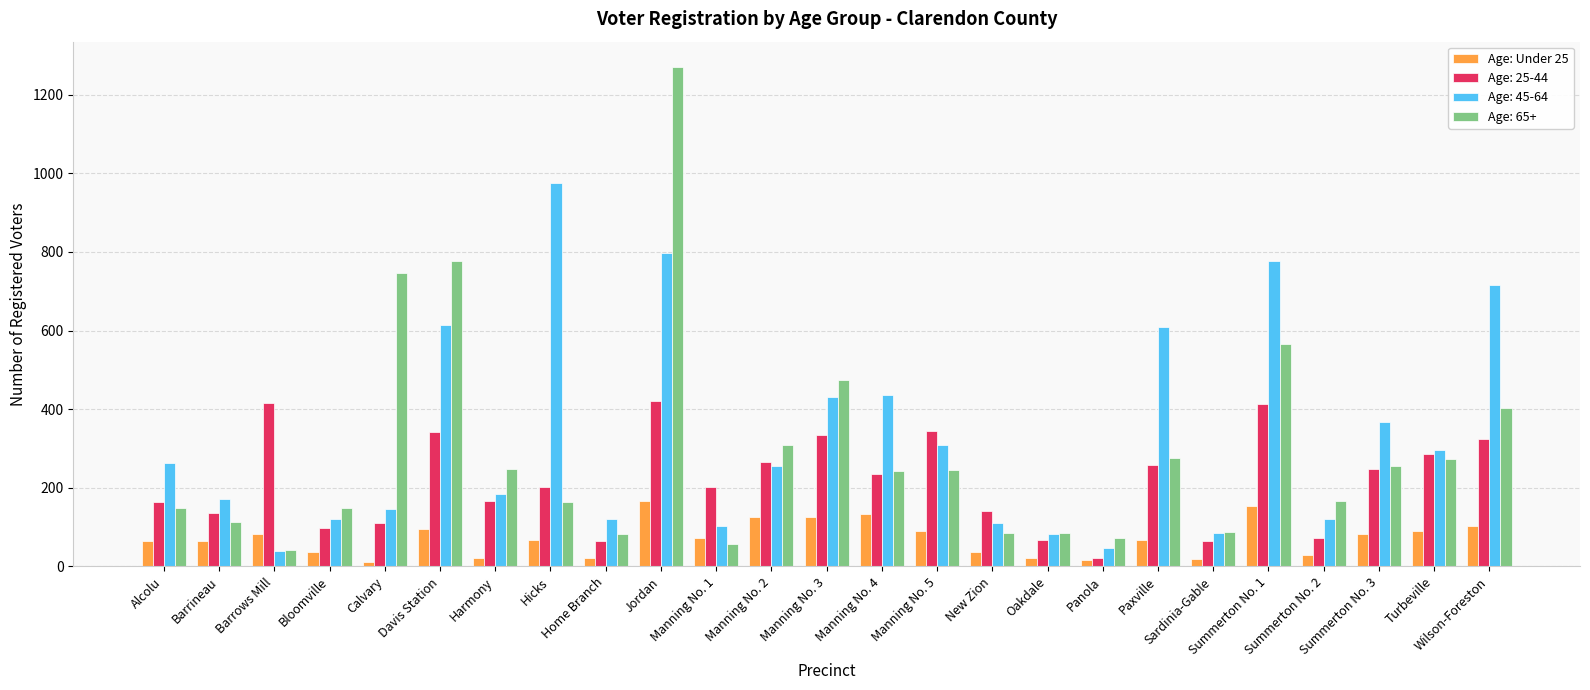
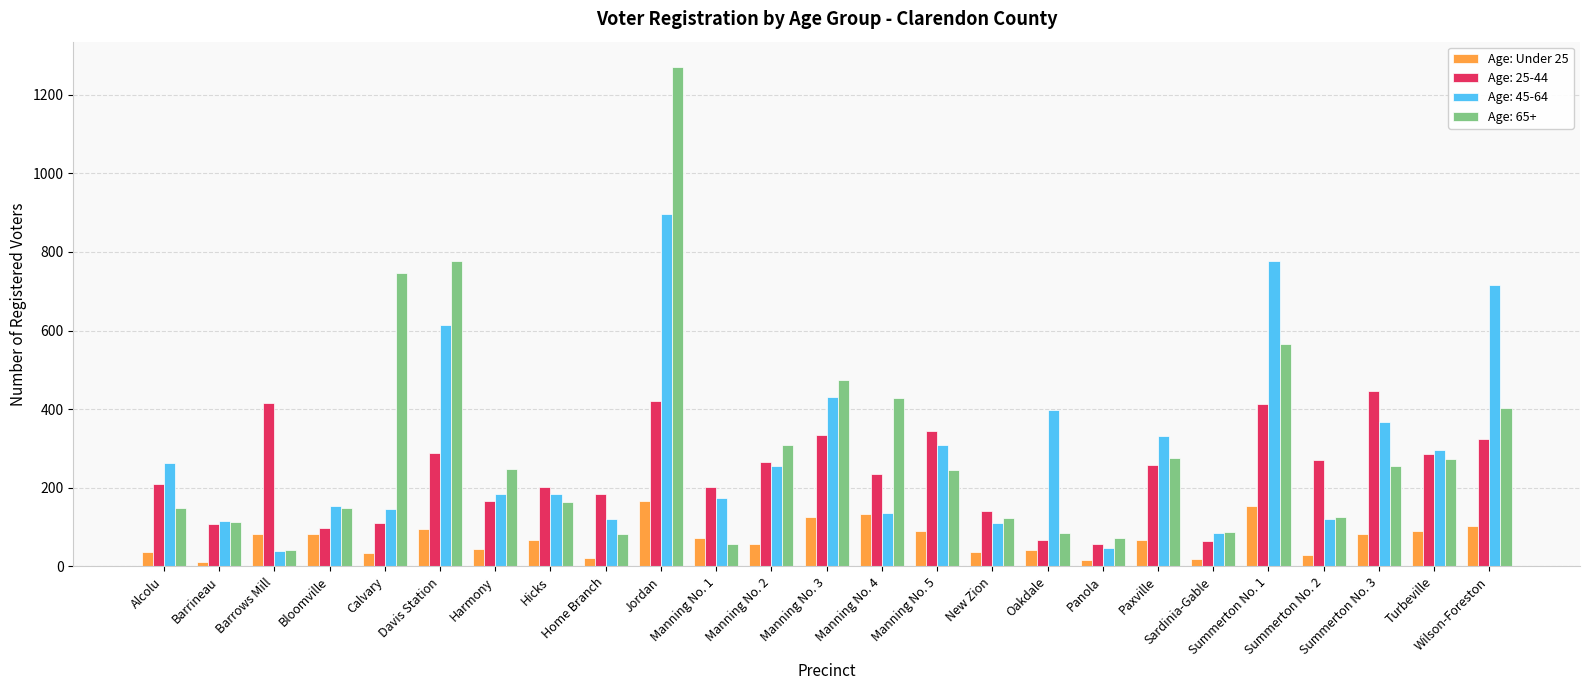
  {
    "Age: Under 25": {
-     "Alcolu": 60,
-     "Barrineau": 70,
+     "Alcolu": 40,
+     "Barrineau": 10,
      "Barrows Mill": 80,
-     "Bloomville": 40,
-     "Calvary": 10,
+     "Bloomville": 80,
+     "Calvary": 40,
      "Davis Station": 100,
-     "Harmony": 20,
+     "Harmony": 50,
      "Hicks": 70,
      "Home Branch": 20,
      "Jordan": 170,
      "Manning No. 1": 70,
-     "Manning No. 2": 130,
+     "Manning No. 2": 60,
      "Manning No. 3": 130,
      "Manning No. 4": 130,
      "Manning No. 5": 90,
      "New Zion": 40,
-     "Oakdale": 20,
+     "Oakdale": 40,
      "Panola": 20,
      "Paxville": 70,
      "Sardinia-Gable": 20,
      "Summerton No. 1": 160,
      "Summerton No. 2": 30,
      "Summerton No. 3": 80,
      "Turbeville": 90,
      "Wilson-Foreston": 100
    },
    "Age: 25-44": {
-     "Alcolu": 170,
-     "Barrineau": 140,
+     "Alcolu": 210,
+     "Barrineau": 110,
      "Barrows Mill": 420,
      "Bloomville": 100,
      "Calvary": 110,
-     "Davis Station": 340,
+     "Davis Station": 290,
      "Harmony": 170,
      "Hicks": 200,
-     "Home Branch": 60,
+     "Home Branch": 190,
      "Jordan": 420,
      "Manning No. 1": 200,
      "Manning No. 2": 270,
      "Manning No. 3": 330,
      "Manning No. 4": 240,
      "Manning No. 5": 340,
      "New Zion": 140,
      "Oakdale": 70,
-     "Panola": 20,
+     "Panola": 60,
      "Paxville": 260,
      "Sardinia-Gable": 60,
      "Summerton No. 1": 410,
-     "Summerton No. 2": 70,
-     "Summerton No. 3": 250,
+     "Summerton No. 2": 270,
+     "Summerton No. 3": 450,
      "Turbeville": 290,
      "Wilson-Foreston": 320
    },
    "Age: 45-64": {
      "Alcolu": 260,
-     "Barrineau": 170,
+     "Barrineau": 120,
      "Barrows Mill": 40,
-     "Bloomville": 120,
+     "Bloomville": 150,
      "Calvary": 150,
      "Davis Station": 610,
      "Harmony": 180,
-     "Hicks": 970,
+     "Hicks": 180,
      "Home Branch": 120,
-     "Jordan": 800,
-     "Manning No. 1": 100,
+     "Jordan": 900,
+     "Manning No. 1": 180,
      "Manning No. 2": 260,
      "Manning No. 3": 430,
-     "Manning No. 4": 440,
+     "Manning No. 4": 140,
      "Manning No. 5": 310,
      "New Zion": 110,
-     "Oakdale": 80,
+     "Oakdale": 400,
      "Panola": 50,
-     "Paxville": 610,
+     "Paxville": 330,
      "Sardinia-Gable": 90,
      "Summerton No. 1": 780,
      "Summerton No. 2": 120,
      "Summerton No. 3": 370,
      "Turbeville": 300,
      "Wilson-Foreston": 720
    },
    "Age: 65+": {
      "Alcolu": 150,
      "Barrineau": 110,
      "Barrows Mill": 40,
      "Bloomville": 150,
      "Calvary": 750,
      "Davis Station": 780,
      "Harmony": 250,
      "Hicks": 160,
      "Home Branch": 80,
      "Jordan": 1270,
      "Manning No. 1": 60,
      "Manning No. 2": 310,
      "Manning No. 3": 470,
-     "Manning No. 4": 240,
+     "Manning No. 4": 430,
      "Manning No. 5": 250,
-     "New Zion": 90,
+     "New Zion": 120,
      "Oakdale": 90,
      "Panola": 70,
      "Paxville": 280,
      "Sardinia-Gable": 90,
      "Summerton No. 1": 570,
-     "Summerton No. 2": 170,
+     "Summerton No. 2": 130,
      "Summerton No. 3": 260,
      "Turbeville": 270,
      "Wilson-Foreston": 400
    }
  }
